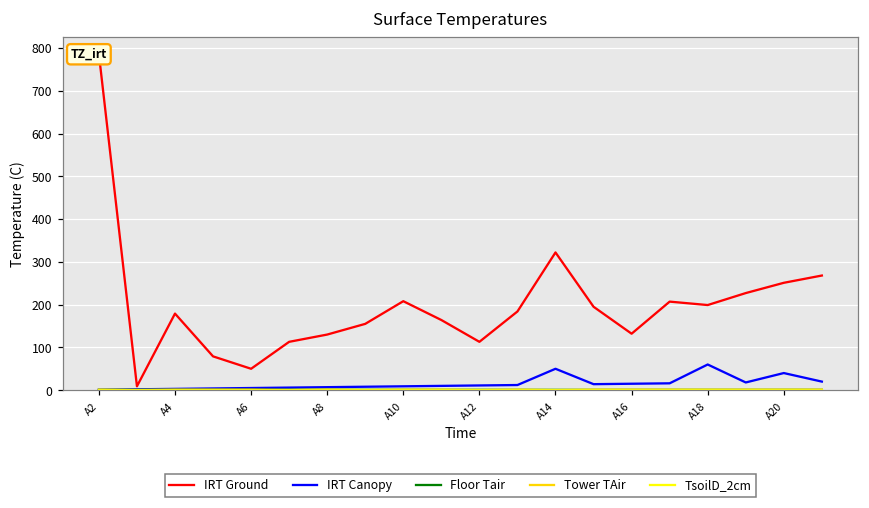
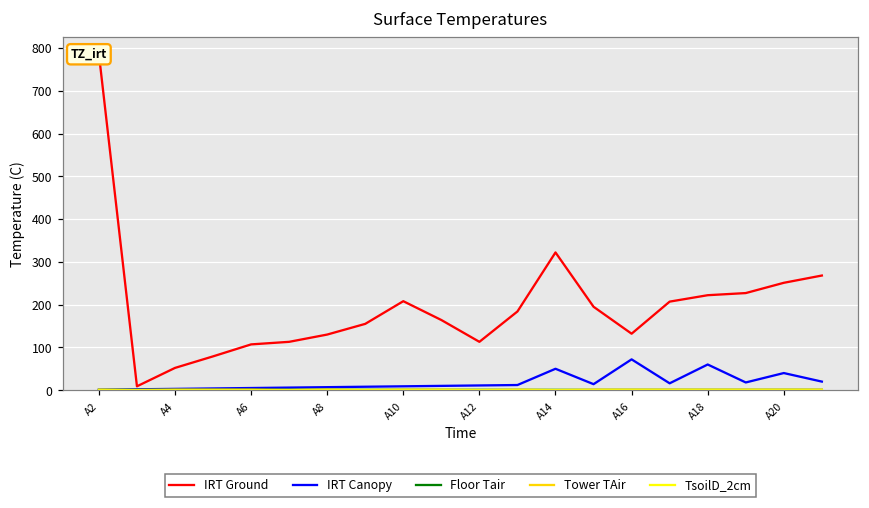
  {
    "IRT Ground": {
-     "A4": 180,
-     "A6": 50,
+     "A4": 50,
+     "A6": 110,
      "A8": 130,
      "A10": 210,
      "A12": 110,
      "A14": 320,
      "A16": 130,
-     "A18": 200,
+     "A18": 220,
      "A20": 250
    },
    "IRT Canopy": {
      "A10": 10,
      "A12": 10,
      "A14": 50,
-     "A16": 20,
+     "A16": 70,
      "A18": 60,
      "A20": 40
    },
    "TsoilD_2cm": {
      "A8": 0,
      "A10": 0,
      "A12": 0,
      "A14": 0,
      "A16": 0,
      "A18": 0,
      "A20": 0
    }
  }
